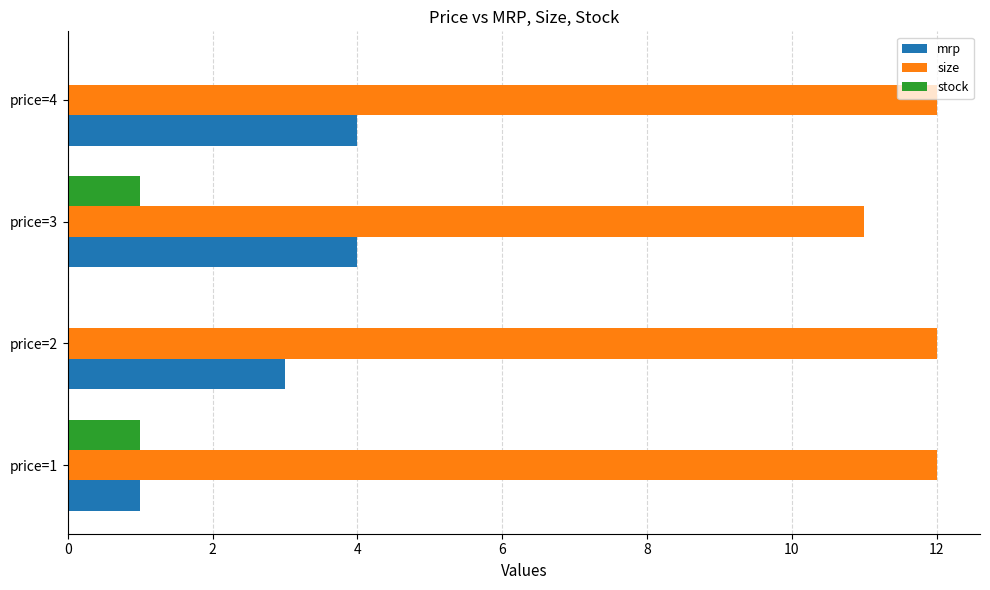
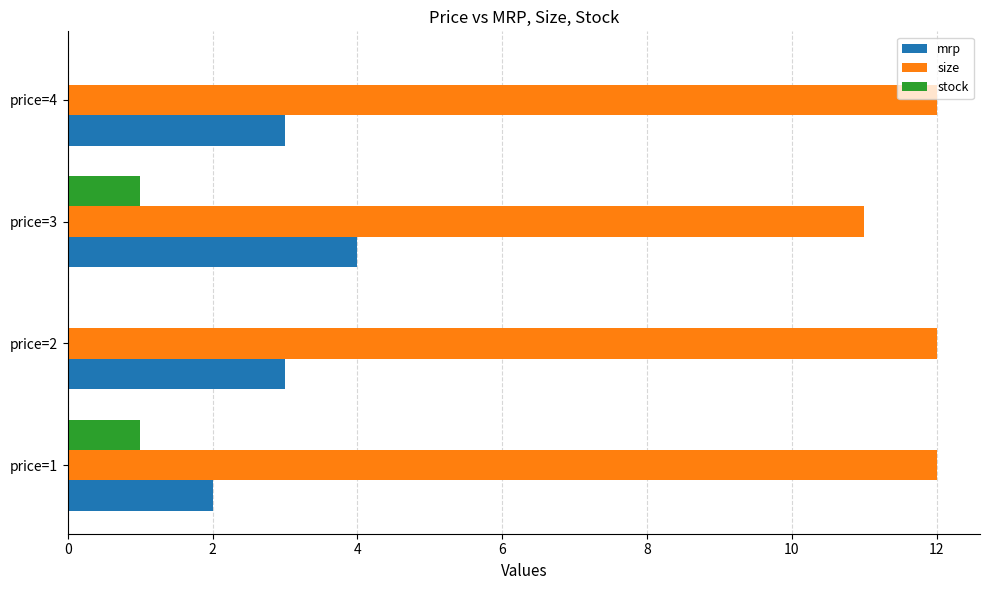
  {
    "mrp": {
-     "price=4": 4,
+     "price=4": 3,
      "price=3": 4,
      "price=2": 3,
-     "price=1": 1
+     "price=1": 2
    },
    "size": {
      "price=4": 12,
      "price=3": 11,
      "price=2": 12,
      "price=1": 12
    },
    "stock": {
      "price=4": 0,
      "price=3": 1,
      "price=2": 0,
      "price=1": 1
    }
  }
